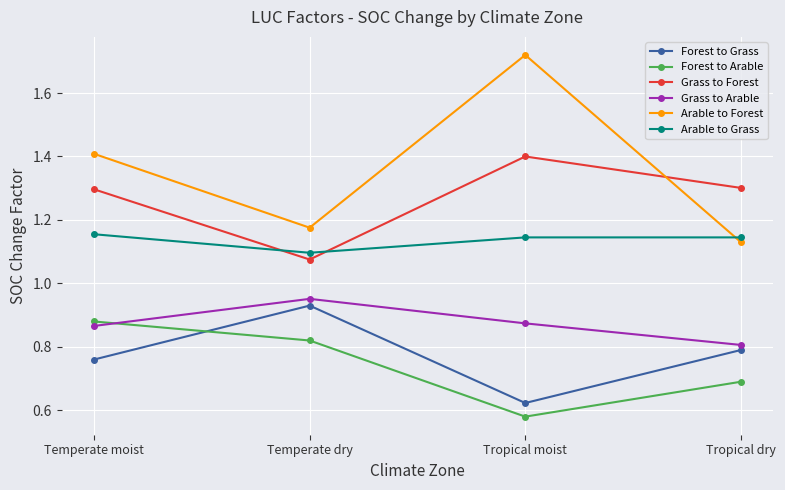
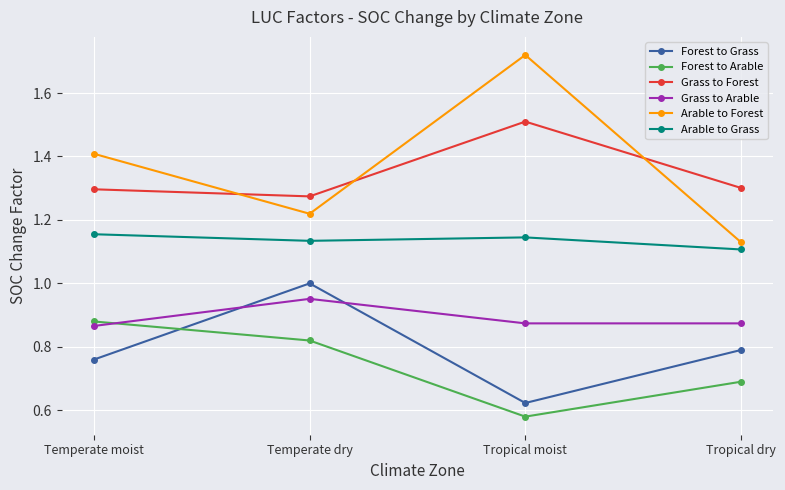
  {
    "Forest to Grass": {
      "Temperate moist": 0.76,
-     "Temperate dry": 0.93,
+     "Temperate dry": 1.00,
      "Tropical moist": 0.62,
      "Tropical dry": 0.79
    },
    "Forest to Arable": {
      "Temperate moist": 0.88,
      "Temperate dry": 0.82,
      "Tropical moist": 0.58,
      "Tropical dry": 0.69
    },
    "Grass to Forest": {
      "Temperate moist": 1.30,
-     "Temperate dry": 1.08,
-     "Tropical moist": 1.40,
+     "Temperate dry": 1.27,
+     "Tropical moist": 1.51,
      "Tropical dry": 1.30
    },
    "Grass to Arable": {
      "Temperate moist": 0.87,
      "Temperate dry": 0.95,
      "Tropical moist": 0.87,
-     "Tropical dry": 0.81
+     "Tropical dry": 0.87
    },
    "Arable to Forest": {
      "Temperate moist": 1.41,
-     "Temperate dry": 1.18,
+     "Temperate dry": 1.22,
      "Tropical moist": 1.72,
      "Tropical dry": 1.13
    },
    "Arable to Grass": {
      "Temperate moist": 1.15,
-     "Temperate dry": 1.10,
+     "Temperate dry": 1.13,
      "Tropical moist": 1.15,
-     "Tropical dry": 1.15
+     "Tropical dry": 1.11
    }
  }
